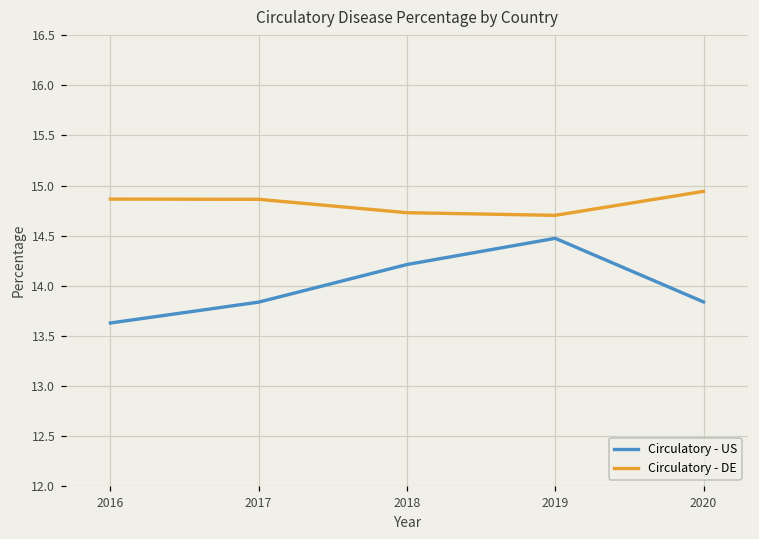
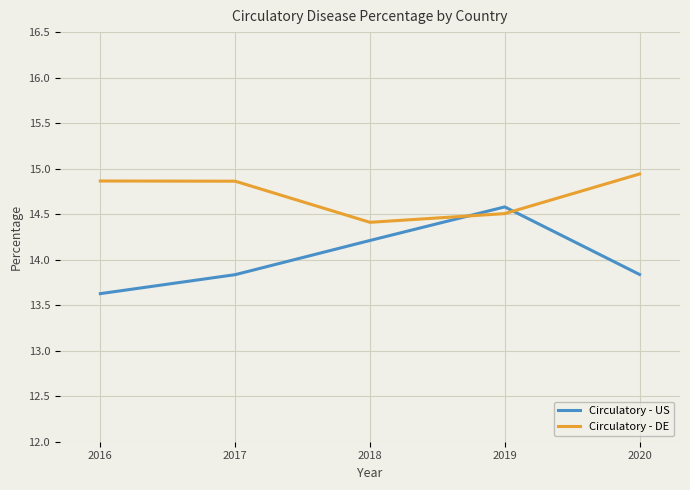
  {
    "Circulatory - US": {
      "2016": 13.6,
      "2017": 13.8,
      "2018": 14.2,
-     "2019": 14.5,
+     "2019": 14.6,
      "2020": 13.8
    },
    "Circulatory - DE": {
      "2016": 14.9,
      "2017": 14.9,
-     "2018": 14.7,
-     "2019": 14.7,
+     "2018": 14.4,
+     "2019": 14.5,
      "2020": 14.9
    }
  }
